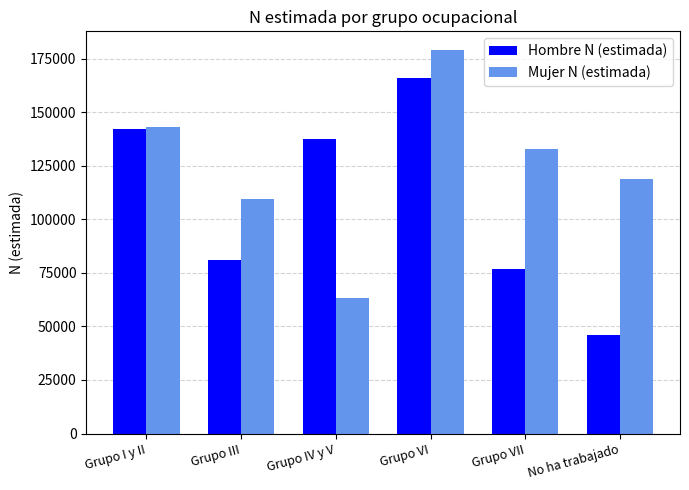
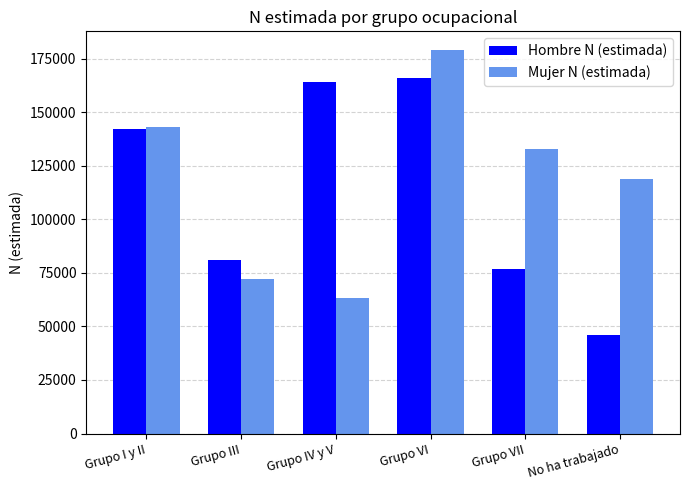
  {
    "Hombre N (estimada)": {
      "Grupo I y II": 142000,
      "Grupo III": 81000,
-     "Grupo IV y V": 137000,
+     "Grupo IV y V": 164000,
      "Grupo VI": 166000,
      "Grupo VII": 77000,
      "No ha trabajado": 46000
    },
    "Mujer N (estimada)": {
      "Grupo I y II": 143000,
-     "Grupo III": 110000,
+     "Grupo III": 72000,
      "Grupo IV y V": 63000,
      "Grupo VI": 179000,
      "Grupo VII": 133000,
      "No ha trabajado": 119000
    }
  }
